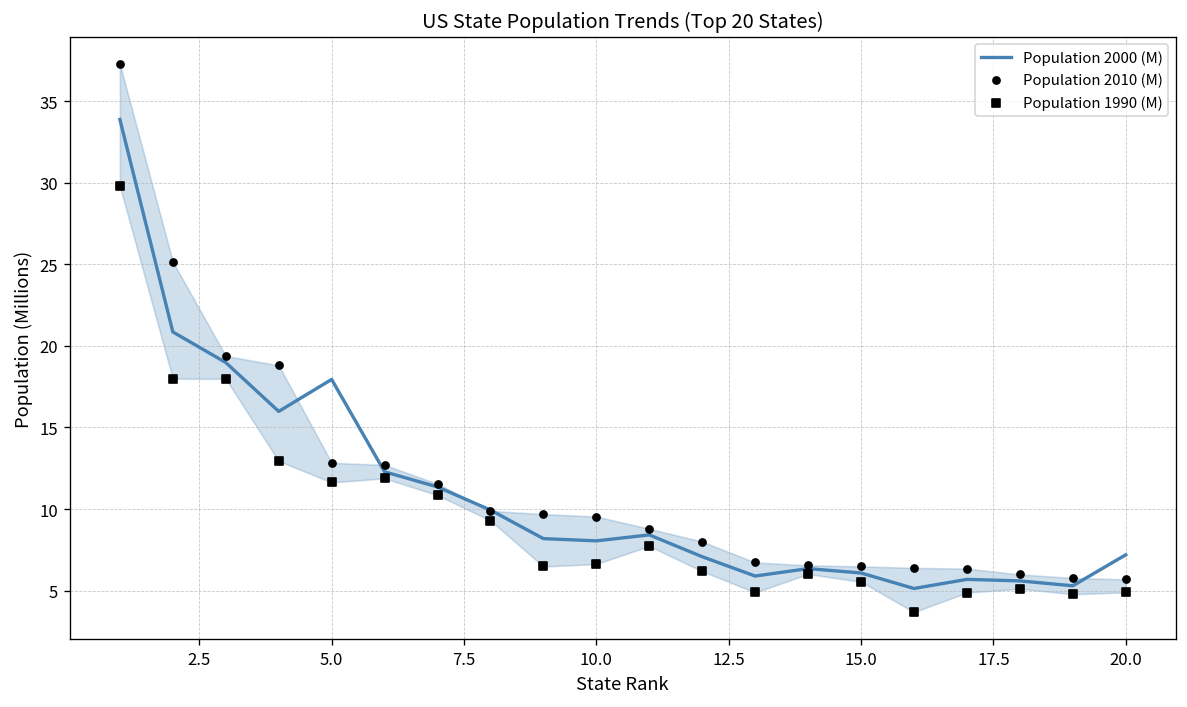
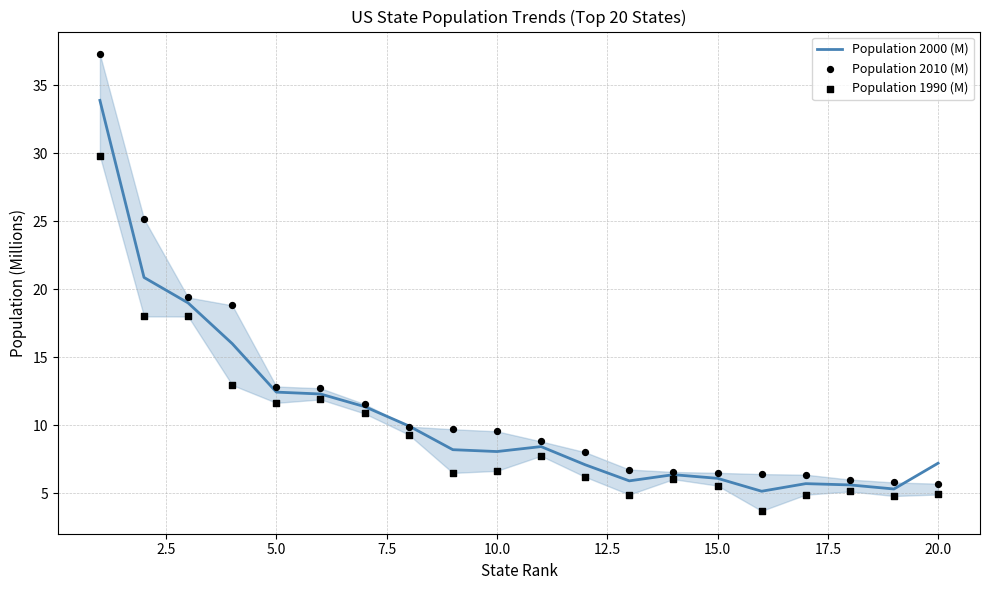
  {
    "Population 2000 (M)": {
-     "5.0": 17.9,
+     "5.0": 12.4,
      "10.0": 8.0,
      "15.0": 6.1,
      "20.0": 7.2
    }
  }
